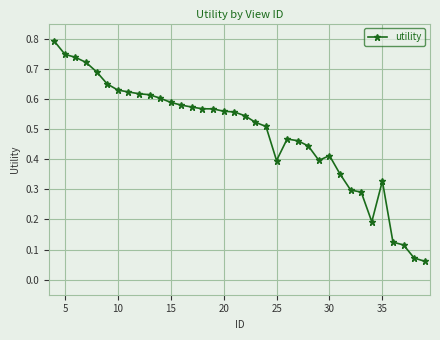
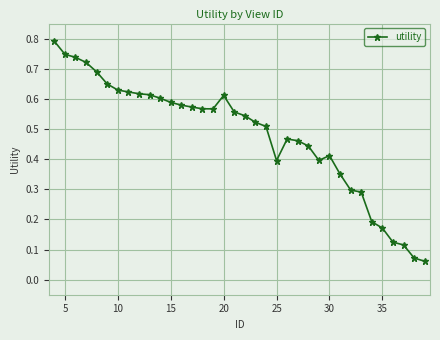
  {
    "5": 0.75,
    "10": 0.63,
    "15": 0.59,
-   "20": 0.56,
+   "20": 0.61,
    "25": 0.40,
    "30": 0.41,
-   "35": 0.33
+   "35": 0.17
  }
